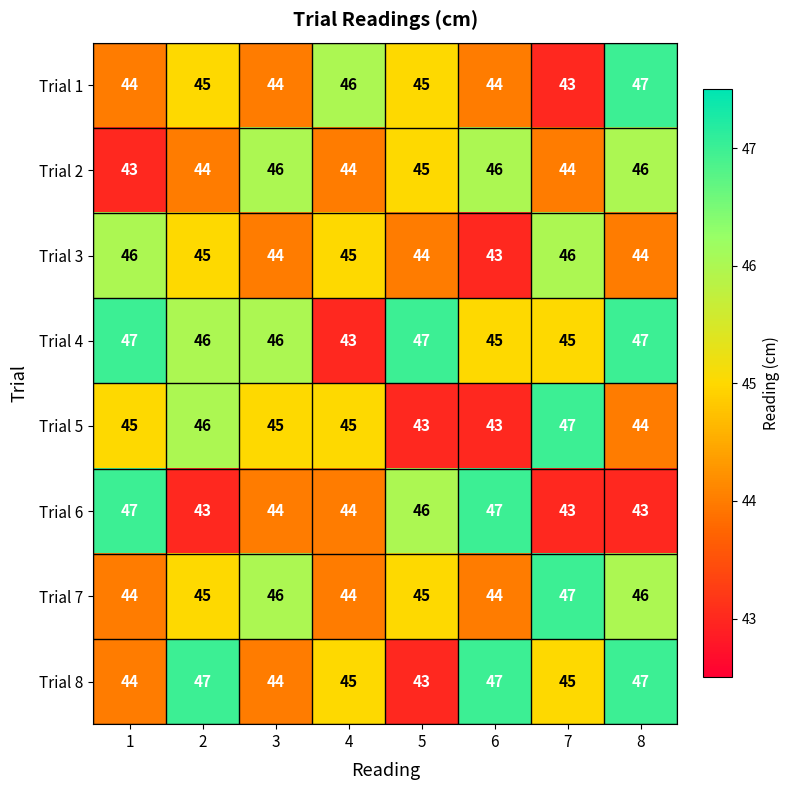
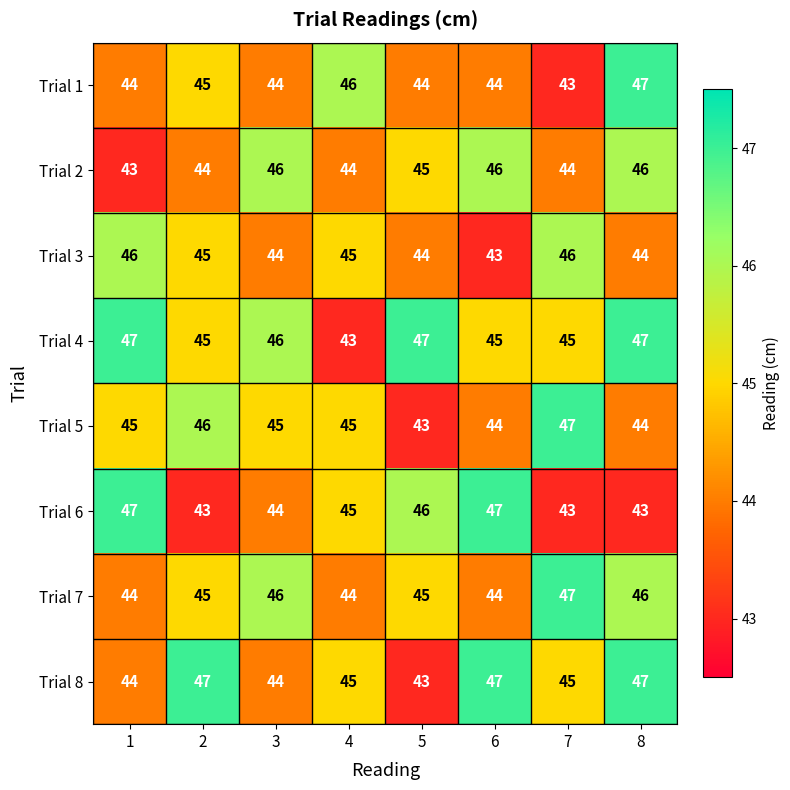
  {
    "Trial 1": {
      "1": 44,
      "2": 45,
      "3": 44,
      "4": 46,
-     "5": 45,
+     "5": 44,
      "6": 44,
      "7": 43,
      "8": 47
    },
    "Trial 2": {
      "1": 43,
      "2": 44,
      "3": 46,
      "4": 44,
      "5": 45,
      "6": 46,
      "7": 44,
      "8": 46
    },
    "Trial 3": {
      "1": 46,
      "2": 45,
      "3": 44,
      "4": 45,
      "5": 44,
      "6": 43,
      "7": 46,
      "8": 44
    },
    "Trial 4": {
      "1": 47,
-     "2": 46,
+     "2": 45,
      "3": 46,
      "4": 43,
      "5": 47,
      "6": 45,
      "7": 45,
      "8": 47
    },
    "Trial 5": {
      "1": 45,
      "2": 46,
      "3": 45,
      "4": 45,
      "5": 43,
-     "6": 43,
+     "6": 44,
      "7": 47,
      "8": 44
    },
    "Trial 6": {
      "1": 47,
      "2": 43,
      "3": 44,
-     "4": 44,
+     "4": 45,
      "5": 46,
      "6": 47,
      "7": 43,
      "8": 43
    },
    "Trial 7": {
      "1": 44,
      "2": 45,
      "3": 46,
      "4": 44,
      "5": 45,
      "6": 44,
      "7": 47,
      "8": 46
    },
    "Trial 8": {
      "1": 44,
      "2": 47,
      "3": 44,
      "4": 45,
      "5": 43,
      "6": 47,
      "7": 45,
      "8": 47
    }
  }
